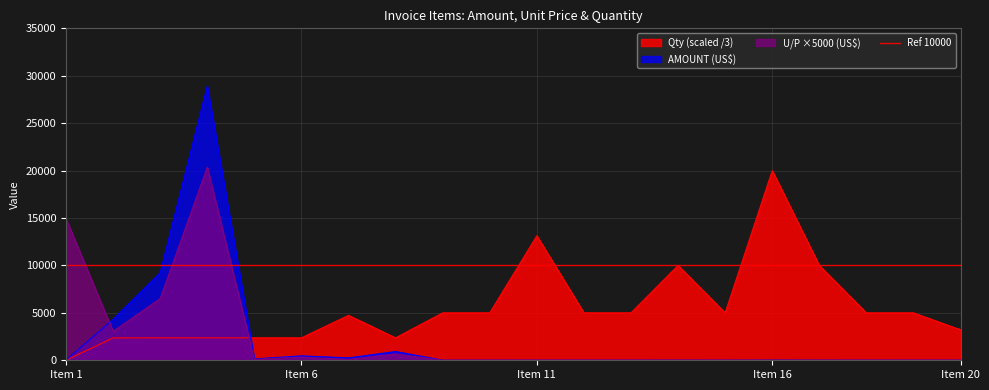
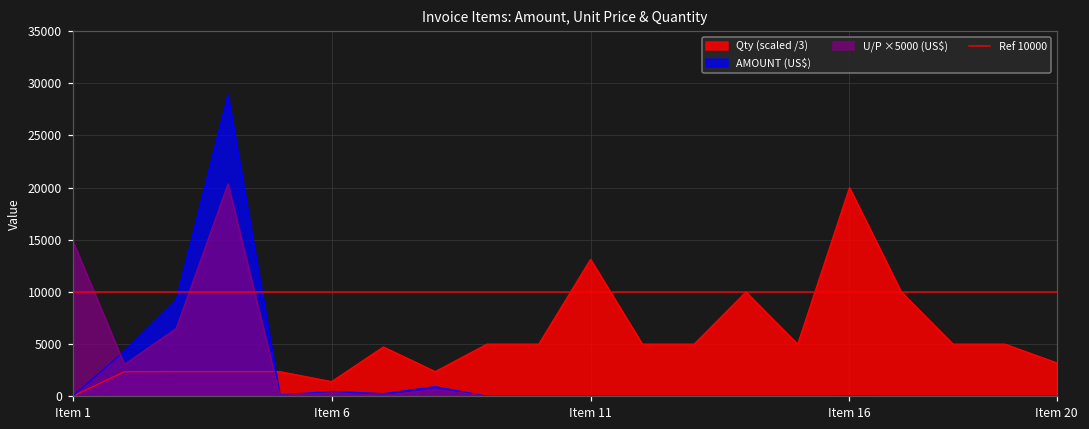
  {
    "Qty (scaled /3)": {
-     "Item 6": 2000,
+     "Item 6": 1000,
      "Item 11": 13000,
      "Item 16": 20000,
      "Item 20": 3000
    },
    "U/P ×5000 (US$)": {
      "Item 1": 15000
    }
  }
